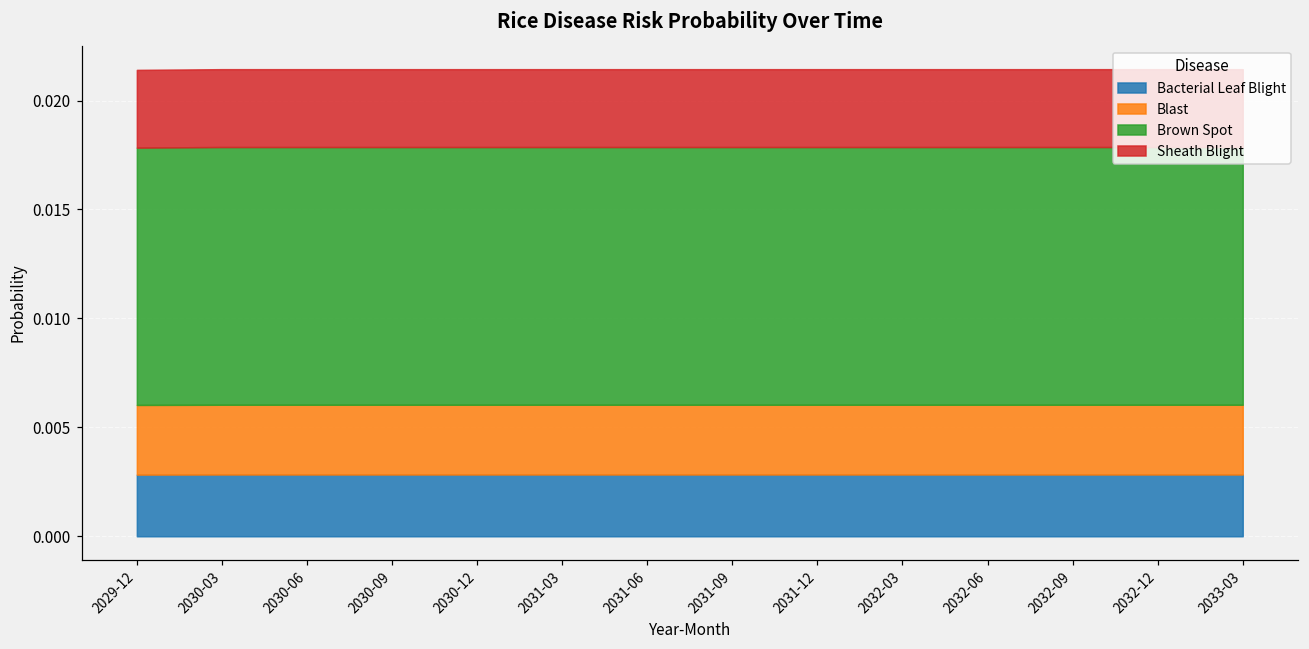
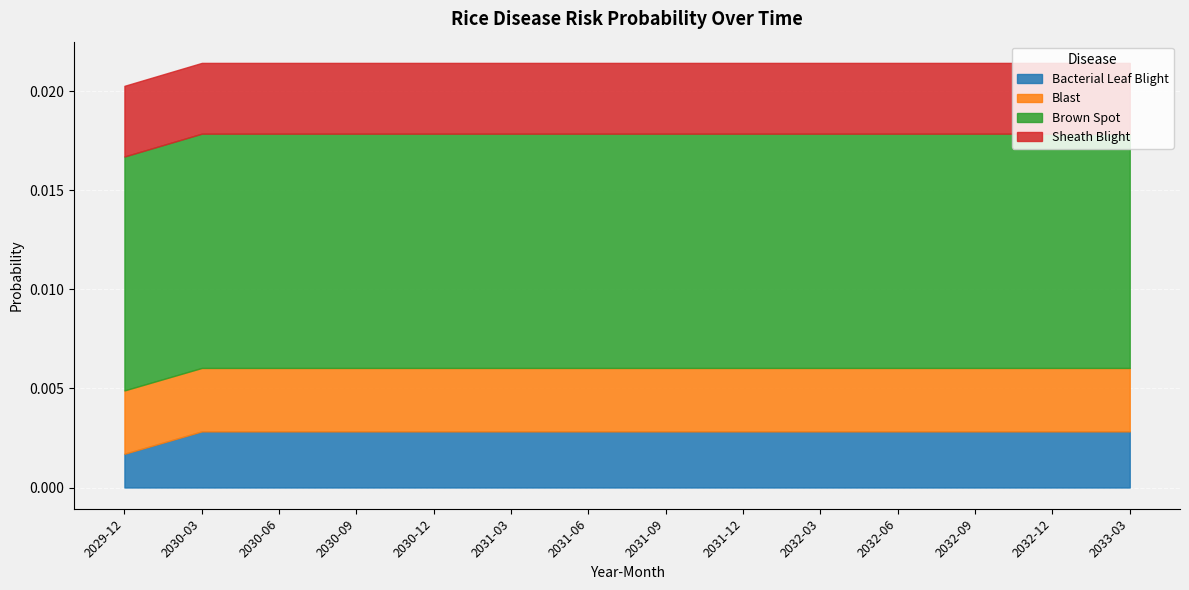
  {
    "Bacterial Leaf Blight": {
-     "2029-12": 0.0028,
+     "2029-12": 0.0017,
      "2030-03": 0.0028,
      "2030-06": 0.0028,
      "2030-09": 0.0028,
      "2030-12": 0.0028,
      "2031-03": 0.0028,
      "2031-06": 0.0028,
      "2031-09": 0.0028,
      "2031-12": 0.0028,
      "2032-03": 0.0028,
      "2032-06": 0.0028,
      "2032-09": 0.0028,
      "2032-12": 0.0028,
      "2033-03": 0.0028
    },
    "Blast": {
      "2029-12": 0.0032,
      "2030-03": 0.0032,
      "2030-06": 0.0032,
      "2030-09": 0.0032,
      "2030-12": 0.0032,
      "2031-03": 0.0032,
      "2031-06": 0.0032,
      "2031-09": 0.0032,
      "2031-12": 0.0032,
      "2032-03": 0.0032,
      "2032-06": 0.0032,
      "2032-09": 0.0032,
      "2032-12": 0.0032,
      "2033-03": 0.0032
    },
    "Brown Spot": {
      "2029-12": 0.0118,
      "2030-03": 0.0118,
      "2030-06": 0.0118,
      "2030-09": 0.0118,
      "2030-12": 0.0118,
      "2031-03": 0.0118,
      "2031-06": 0.0118,
      "2031-09": 0.0118,
      "2031-12": 0.0118,
      "2032-03": 0.0118,
      "2032-06": 0.0118,
      "2032-09": 0.0118
    },
    "Sheath Blight": {
      "2029-12": 0.0036,
      "2030-03": 0.0036,
      "2030-06": 0.0036,
      "2030-09": 0.0036,
      "2030-12": 0.0036,
      "2031-03": 0.0036,
      "2031-06": 0.0036,
      "2031-09": 0.0036,
      "2031-12": 0.0036,
      "2032-03": 0.0036,
      "2032-06": 0.0036,
      "2032-09": 0.0036
    }
  }
